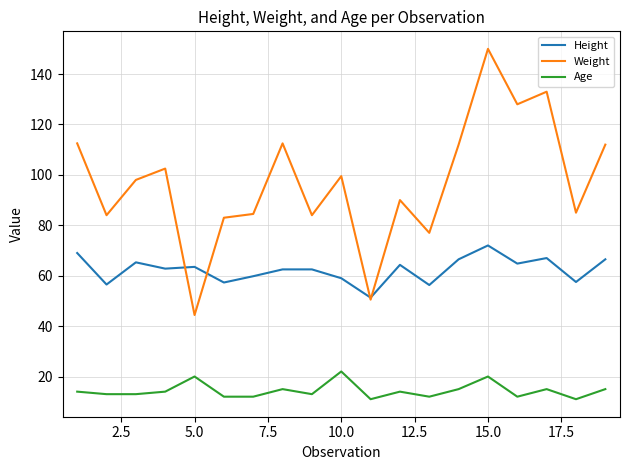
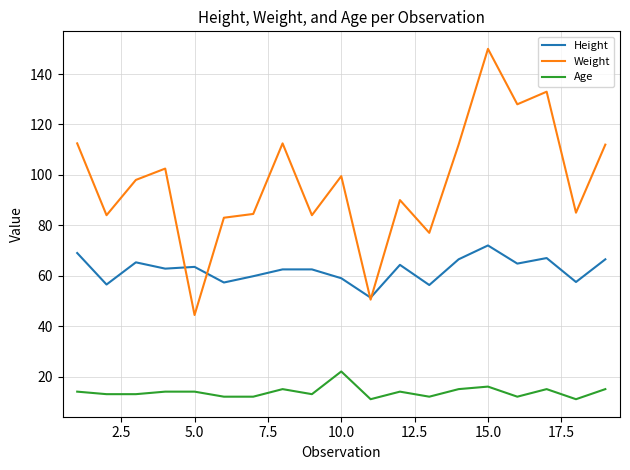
  {
    "Height": {
      "5.0": 64,
      "10.0": 59,
      "15.0": 72
    },
    "Weight": {
      "5.0": 44,
      "10.0": 100,
      "15.0": 150
    },
    "Age": {
-     "5.0": 20,
+     "5.0": 14,
      "10.0": 22,
-     "15.0": 20
+     "15.0": 16
    }
  }
